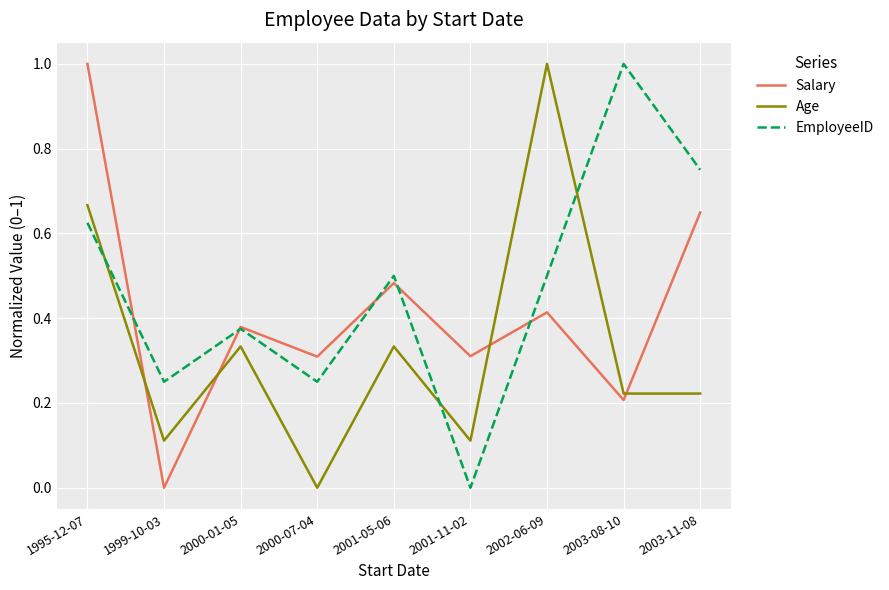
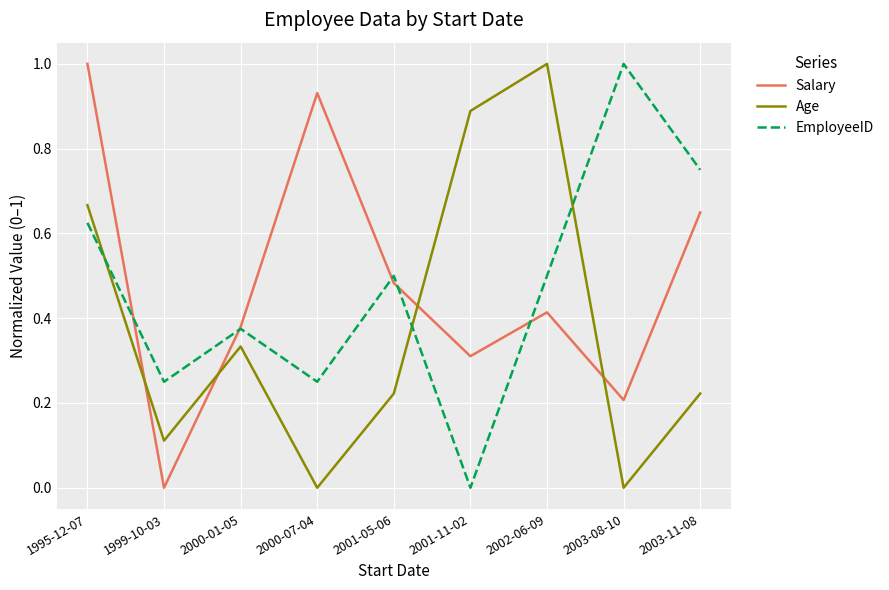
  {
    "Salary": {
      "1995-12-07": 1.00,
      "1999-10-03": 0.00,
-     "2000-07-04": 0.31,
+     "2000-07-04": 0.93,
      "2001-05-06": 0.48,
      "2001-11-02": 0.31,
      "2002-06-09": 0.41,
      "2003-08-10": 0.21,
      "2003-11-08": 0.65
    },
    "Age": {
      "1995-12-07": 0.67,
      "1999-10-03": 0.11,
      "2000-01-05": 0.33,
      "2000-07-04": 0.00,
-     "2001-05-06": 0.33,
-     "2001-11-02": 0.11,
+     "2001-05-06": 0.22,
+     "2001-11-02": 0.89,
      "2002-06-09": 1.00,
-     "2003-08-10": 0.22,
+     "2003-08-10": 0.00,
      "2003-11-08": 0.22
    },
    "EmployeeID": {
      "1995-12-07": 0.63,
      "1999-10-03": 0.25,
      "2000-07-04": 0.25,
      "2001-05-06": 0.50,
      "2001-11-02": 0.00,
      "2002-06-09": 0.50,
      "2003-08-10": 1.00,
      "2003-11-08": 0.75
    }
  }
